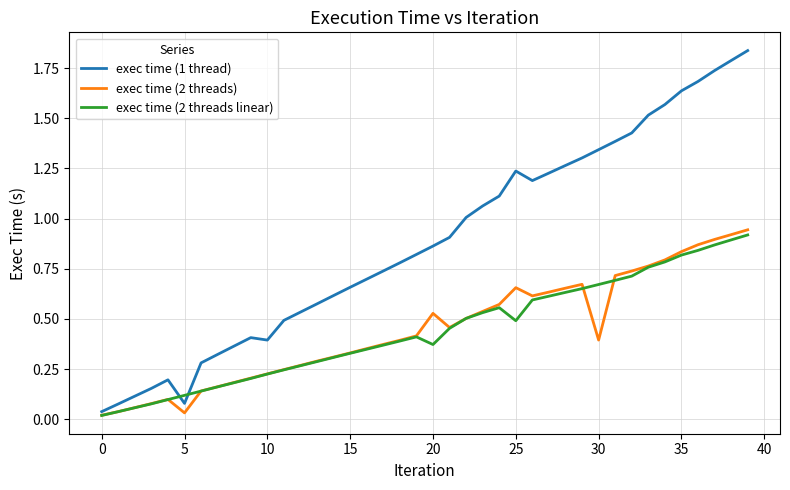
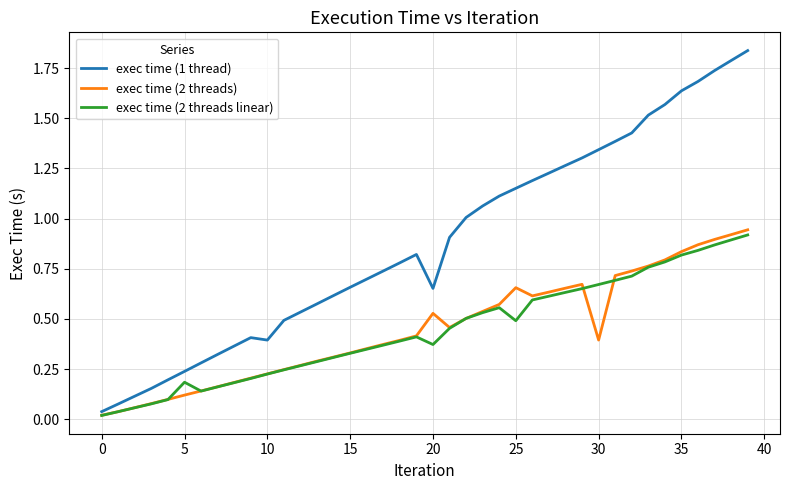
  {
    "exec time (1 thread)": {
      "0": 0.04,
-     "5": 0.08,
+     "5": 0.24,
      "10": 0.39,
      "15": 0.66,
-     "20": 0.86,
-     "25": 1.24,
+     "20": 0.65,
+     "25": 1.15,
      "30": 1.34,
      "35": 1.64
    },
    "exec time (2 threads)": {
-     "5": 0.03,
+     "5": 0.12,
      "20": 0.53,
      "25": 0.66,
      "30": 0.39,
      "35": 0.84
    },
    "exec time (2 threads linear)": {
-     "5": 0.12,
+     "5": 0.18,
      "20": 0.37,
      "25": 0.49,
      "30": 0.67,
      "35": 0.82
    }
  }
